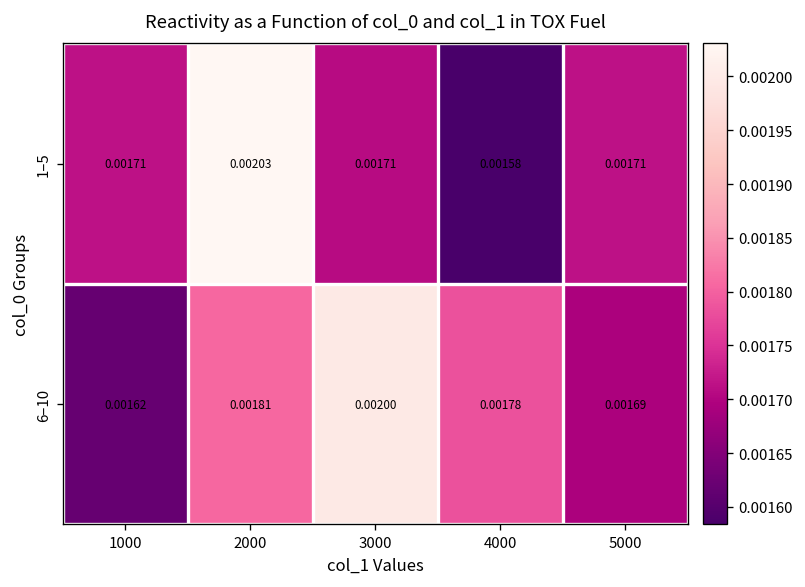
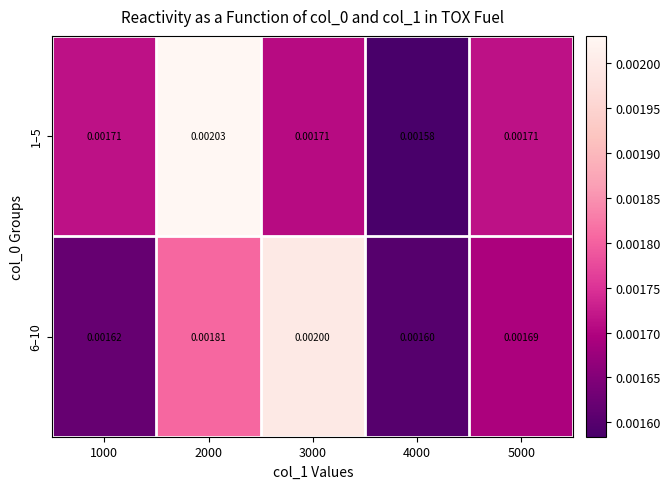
  {
    "1–5": {
      "1000": 0.00171,
      "2000": 0.00203,
      "3000": 0.00171,
      "4000": 0.00158,
      "5000": 0.00171
    },
    "6–10": {
      "1000": 0.00162,
      "2000": 0.00181,
      "3000": 0.00200,
-     "4000": 0.00178,
+     "4000": 0.00160,
      "5000": 0.00169
    }
  }
